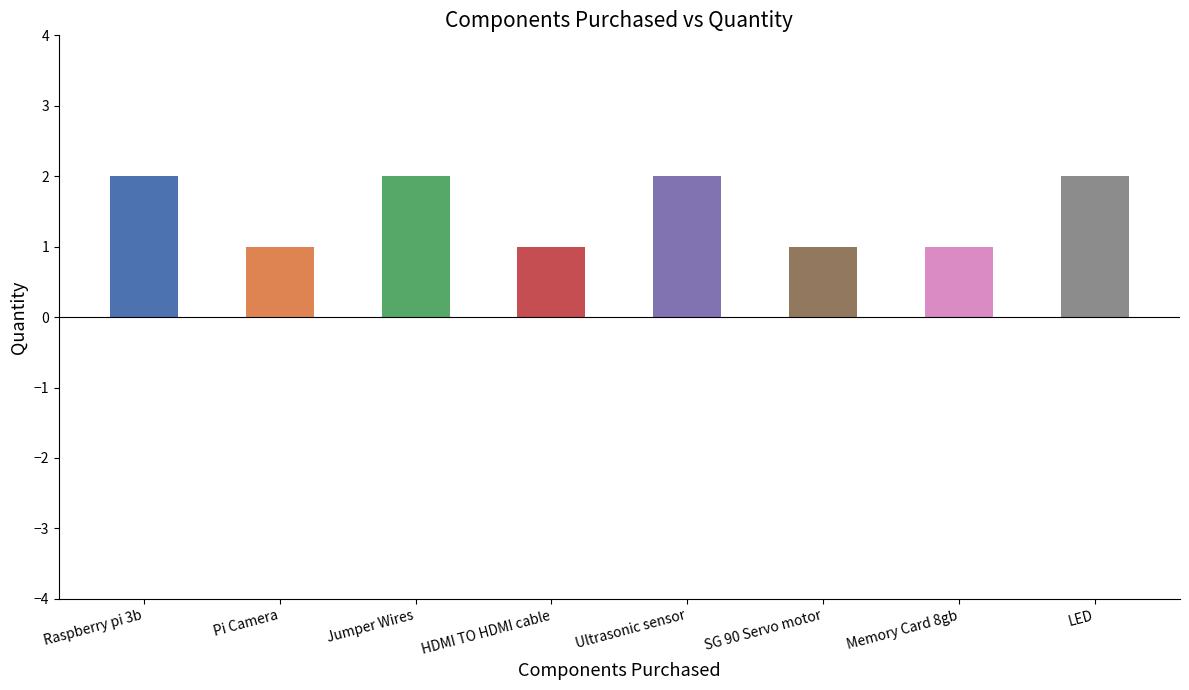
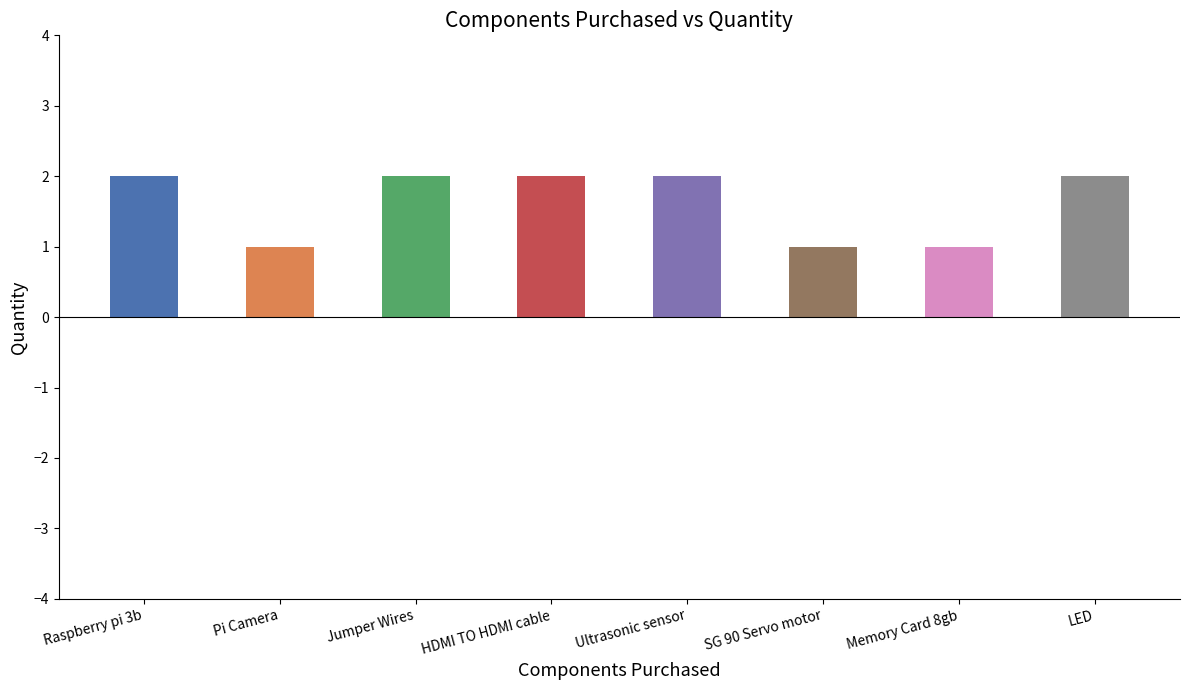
  {
    "Raspberry pi 3b": 2,
    "Pi Camera": 1,
    "Jumper Wires": 2,
-   "HDMI TO HDMI cable": 1,
+   "HDMI TO HDMI cable": 2,
    "Ultrasonic sensor": 2,
    "SG 90 Servo motor": 1,
    "Memory Card 8gb": 1,
    "LED": 2
  }
